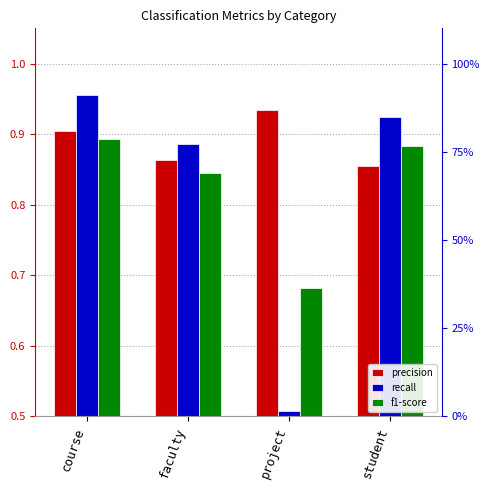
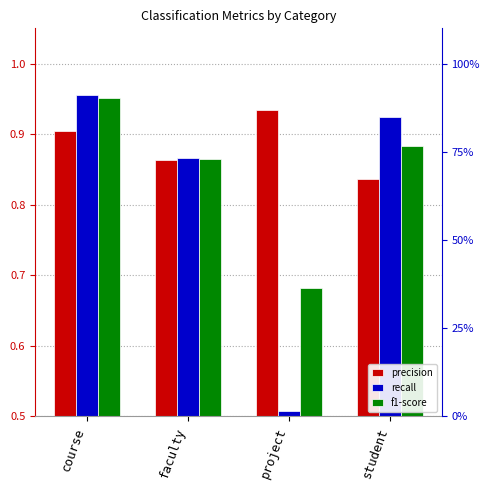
  {
    "precision": {
      "course": 0.90,
      "faculty": 0.86,
      "project": 0.93,
-     "student": 0.86
+     "student": 0.84
    },
    "recall": {
      "course": 0.95,
-     "faculty": 0.89,
+     "faculty": 0.87,
      "project": 0.51,
      "student": 0.92
    },
    "f1-score": {
-     "course": 0.89,
-     "faculty": 0.85,
+     "course": 0.95,
+     "faculty": 0.87,
      "project": 0.68,
      "student": 0.88
    }
  }
